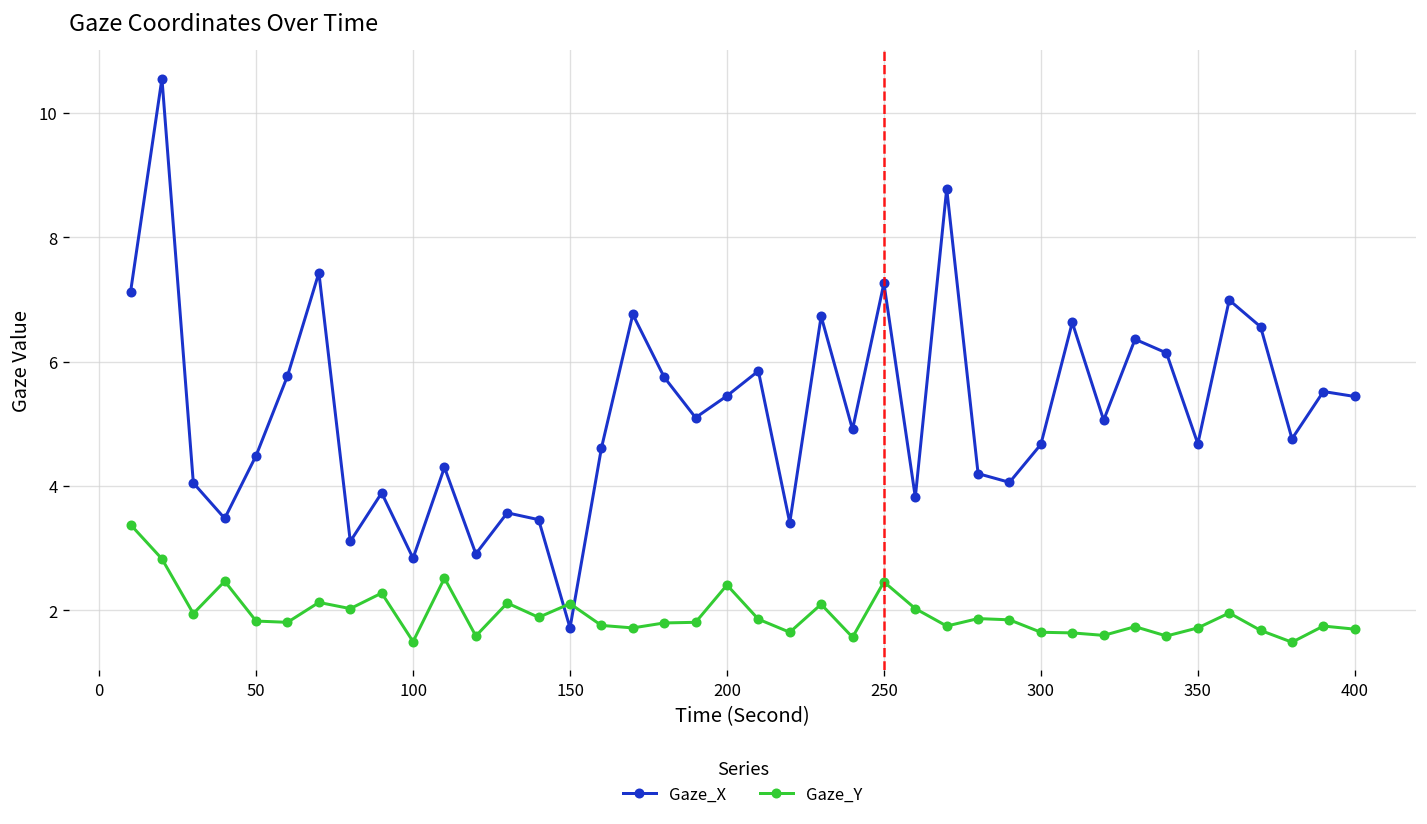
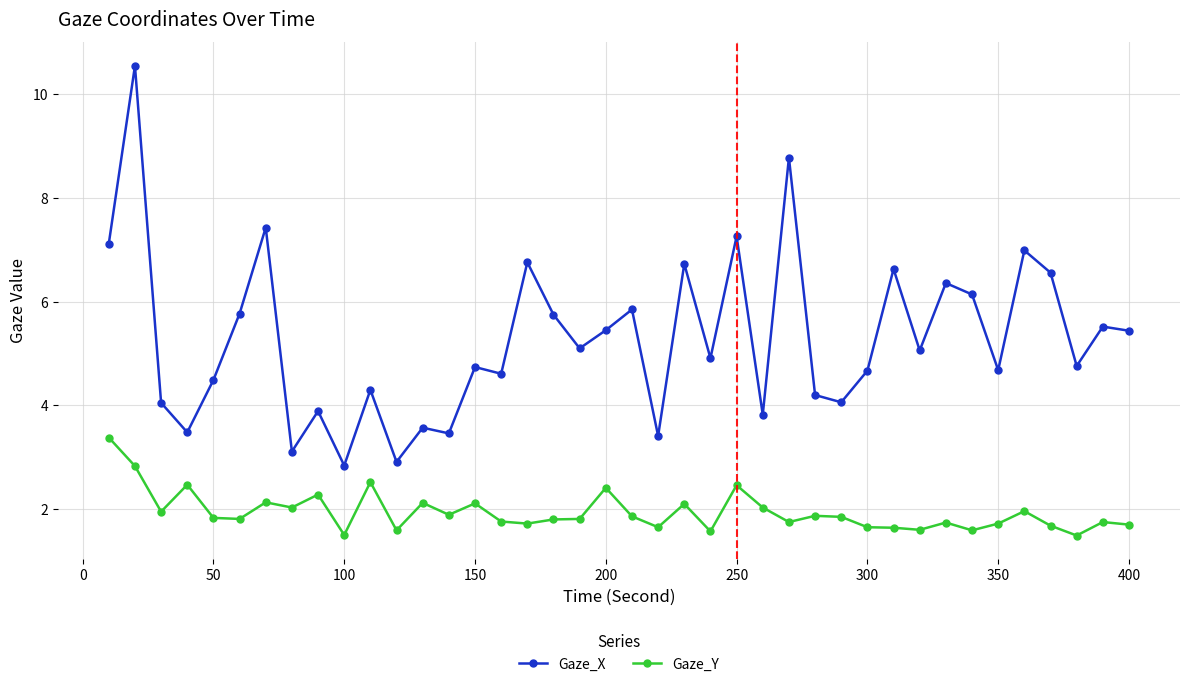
  {
    "Gaze_X": {
      "50": 4.5,
      "100": 2.8,
-     "150": 1.7,
+     "150": 4.7,
      "200": 5.5,
      "250": 7.3,
      "300": 4.7,
      "350": 4.7,
      "400": 5.4
    },
    "Gaze_Y": {
      "50": 1.8,
      "100": 1.5,
      "150": 2.1,
      "200": 2.4,
      "250": 2.5,
      "300": 1.7,
      "350": 1.7,
      "400": 1.7
    }
  }
